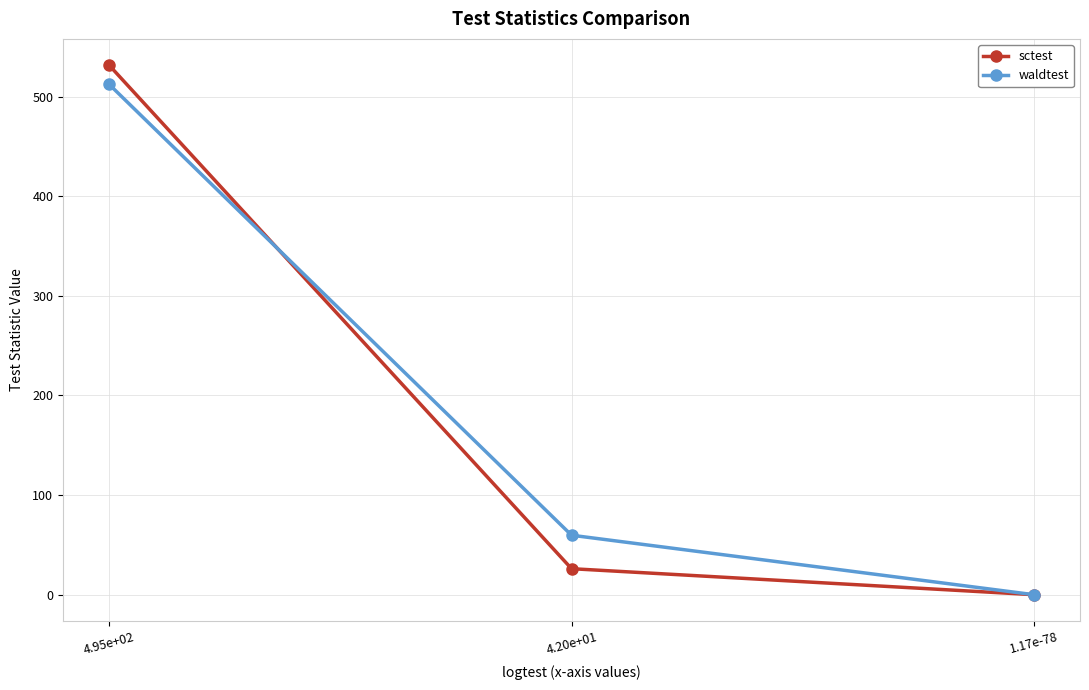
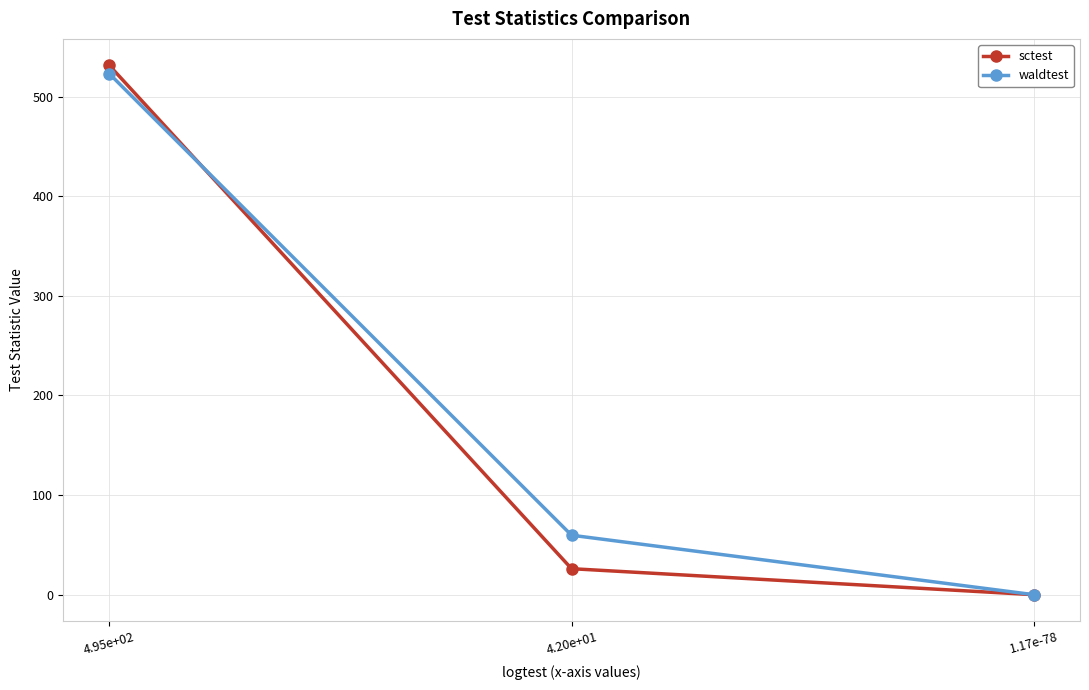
  {
    "sctest": {
      "4.95e+02": 530,
      "4.20e+01": 30
    },
    "waldtest": {
-     "4.95e+02": 510,
+     "4.95e+02": 520,
      "4.20e+01": 60
    }
  }
